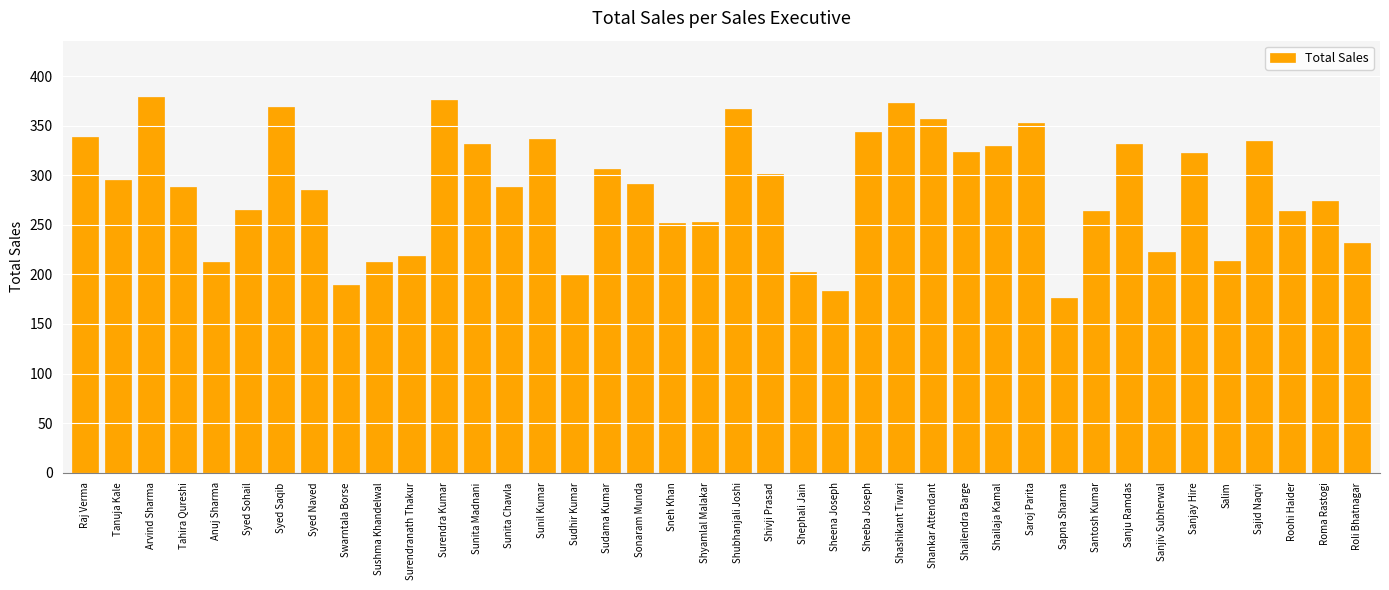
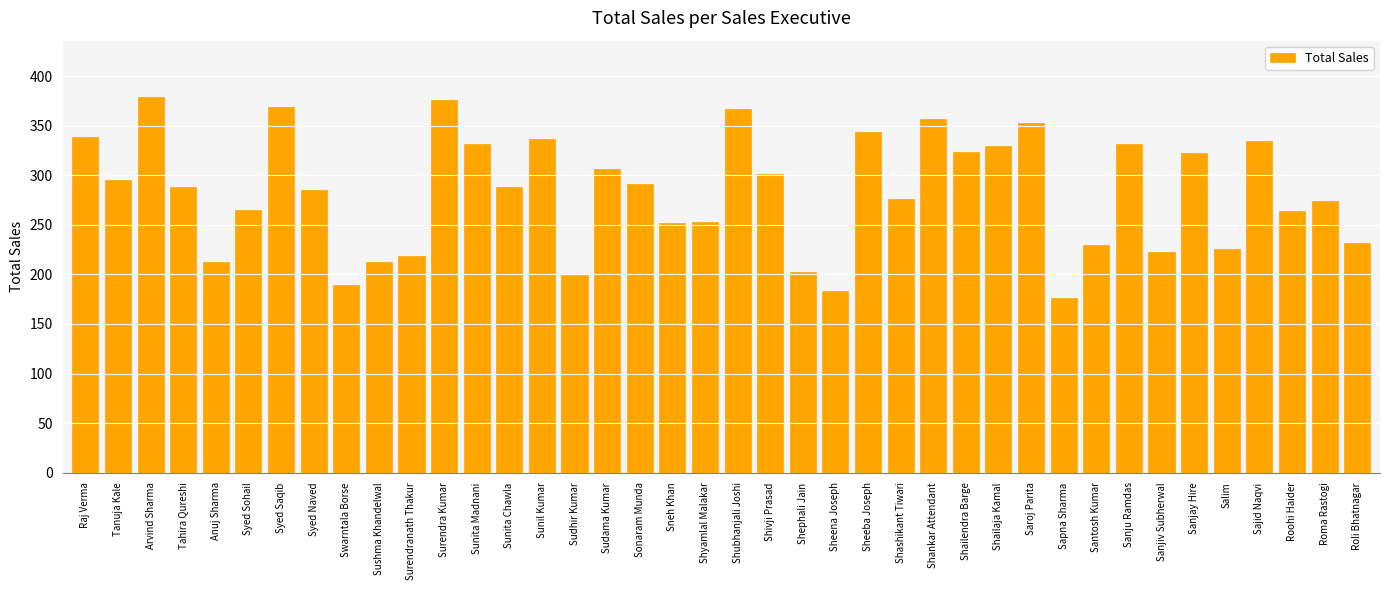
  {
    "Raj Verma": 340,
    "Tanuja Kale": 300,
    "Arvind Sharma": 380,
    "Tahira Qureshi": 290,
    "Anuj Sharma": 210,
    "Syed Sohail": 270,
    "Syed Saqib": 370,
    "Syed Naved": 290,
    "Swarntala Borse": 190,
    "Sushma Khandelwal": 210,
    "Surendranath Thakur": 220,
    "Surendra Kumar": 380,
    "Sunita Madnani": 330,
    "Sunita Chawla": 290,
    "Sunil Kumar": 340,
    "Sudhir Kumar": 200,
    "Sudama Kumar": 310,
    "Sonaram Munda": 290,
    "Sneh Khan": 250,
    "Shyamlal Malakar": 250,
    "Shubhanjali Joshi": 370,
    "Shivji Prasad": 300,
    "Shephali Jain": 200,
    "Sheena Joseph": 180,
    "Sheeba Joseph": 340,
-   "Shashikant Tiwari": 370,
+   "Shashikant Tiwari": 280,
    "Shankar Attendant": 360,
    "Shailendra Barge": 320,
    "Shailaja Kamal": 330,
    "Saroj Parita": 350,
    "Sapna Sharma": 180,
-   "Santosh Kumar": 260,
+   "Santosh Kumar": 230,
    "Sanju Ramdas": 330,
    "Sanjiv Subherwal": 220,
    "Sanjay Hire": 320,
-   "Salim": 210,
+   "Salim": 230,
    "Sajid Naqvi": 340,
    "Roohi Haider": 260,
    "Roma Rastogi": 270,
    "Roli Bhatnagar": 230
  }
